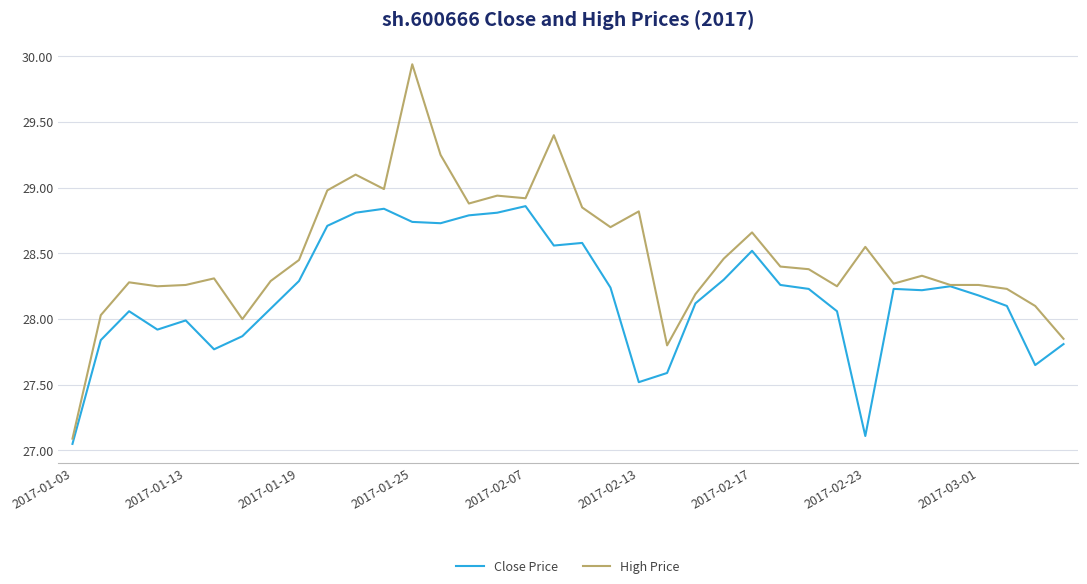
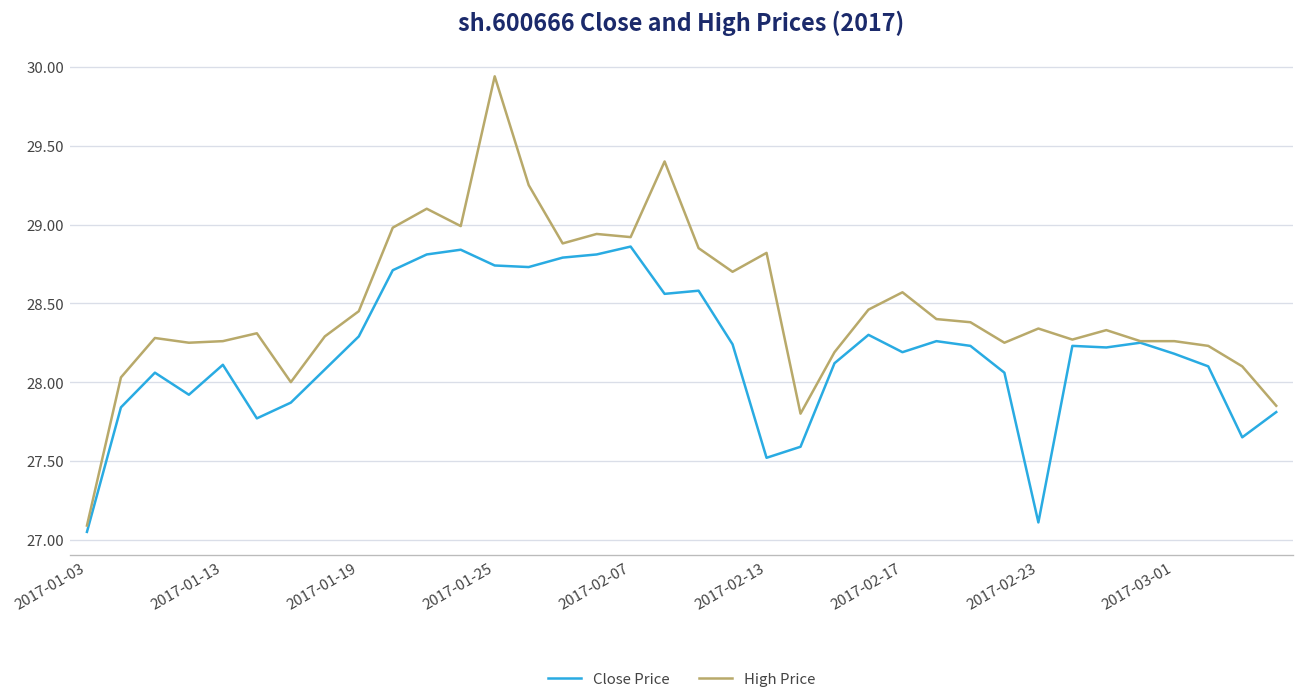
  {
    "Close Price": {
      "2017-01-03": 27.05,
-     "2017-01-13": 27.99,
+     "2017-01-13": 28.11,
      "2017-01-19": 28.29,
      "2017-01-25": 28.74,
      "2017-02-07": 28.86,
      "2017-02-13": 27.52,
-     "2017-02-17": 28.52,
+     "2017-02-17": 28.19,
      "2017-02-23": 27.11,
      "2017-03-01": 28.18
    },
    "High Price": {
      "2017-01-03": 27.09,
      "2017-01-13": 28.26,
      "2017-01-19": 28.45,
      "2017-01-25": 29.94,
      "2017-02-07": 28.92,
      "2017-02-13": 28.82,
-     "2017-02-17": 28.66,
-     "2017-02-23": 28.55,
+     "2017-02-17": 28.57,
+     "2017-02-23": 28.34,
      "2017-03-01": 28.26
    }
  }
